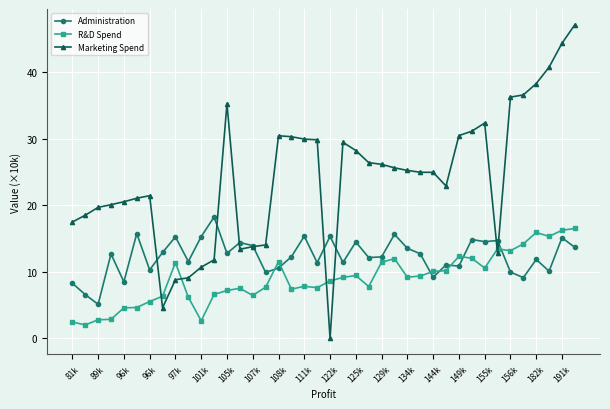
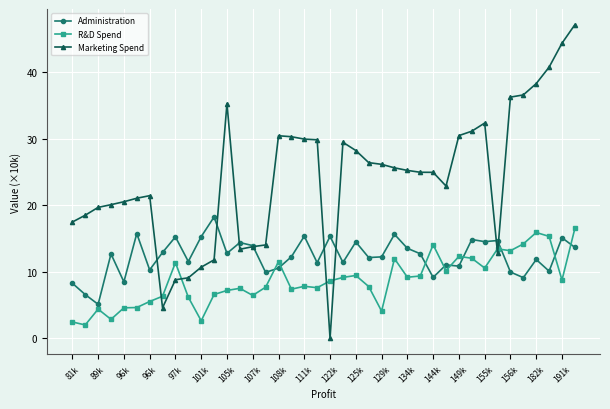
  {
    "R&D Spend": {
      "81k": 2,
-     "89k": 3,
+     "89k": 4,
      "97k": 11,
      "101k": 3,
      "105k": 7,
      "107k": 6,
      "108k": 12,
      "111k": 8,
      "122k": 9,
      "125k": 9,
-     "129k": 11,
+     "129k": 4,
      "134k": 9,
-     "144k": 10,
+     "144k": 14,
      "149k": 12,
      "155k": 11,
      "156k": 13,
      "182k": 16,
-     "191k": 16
+     "191k": 9
    }
  }
